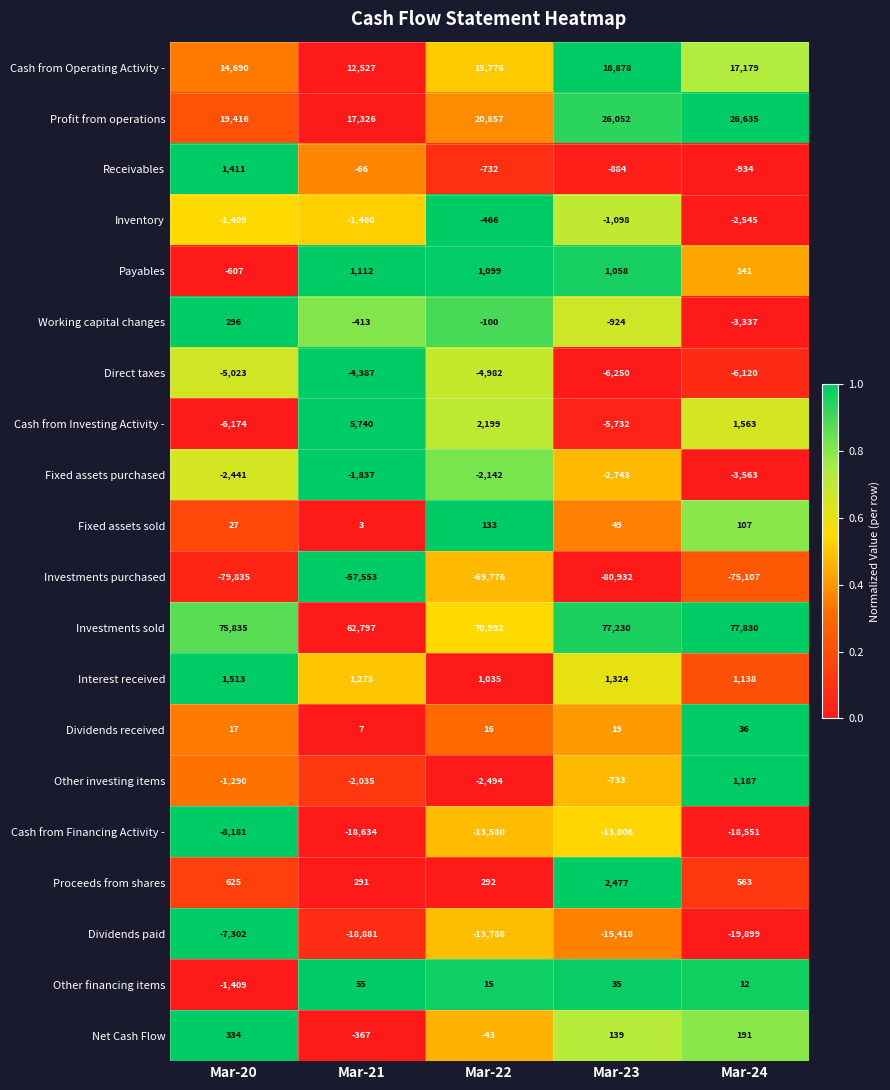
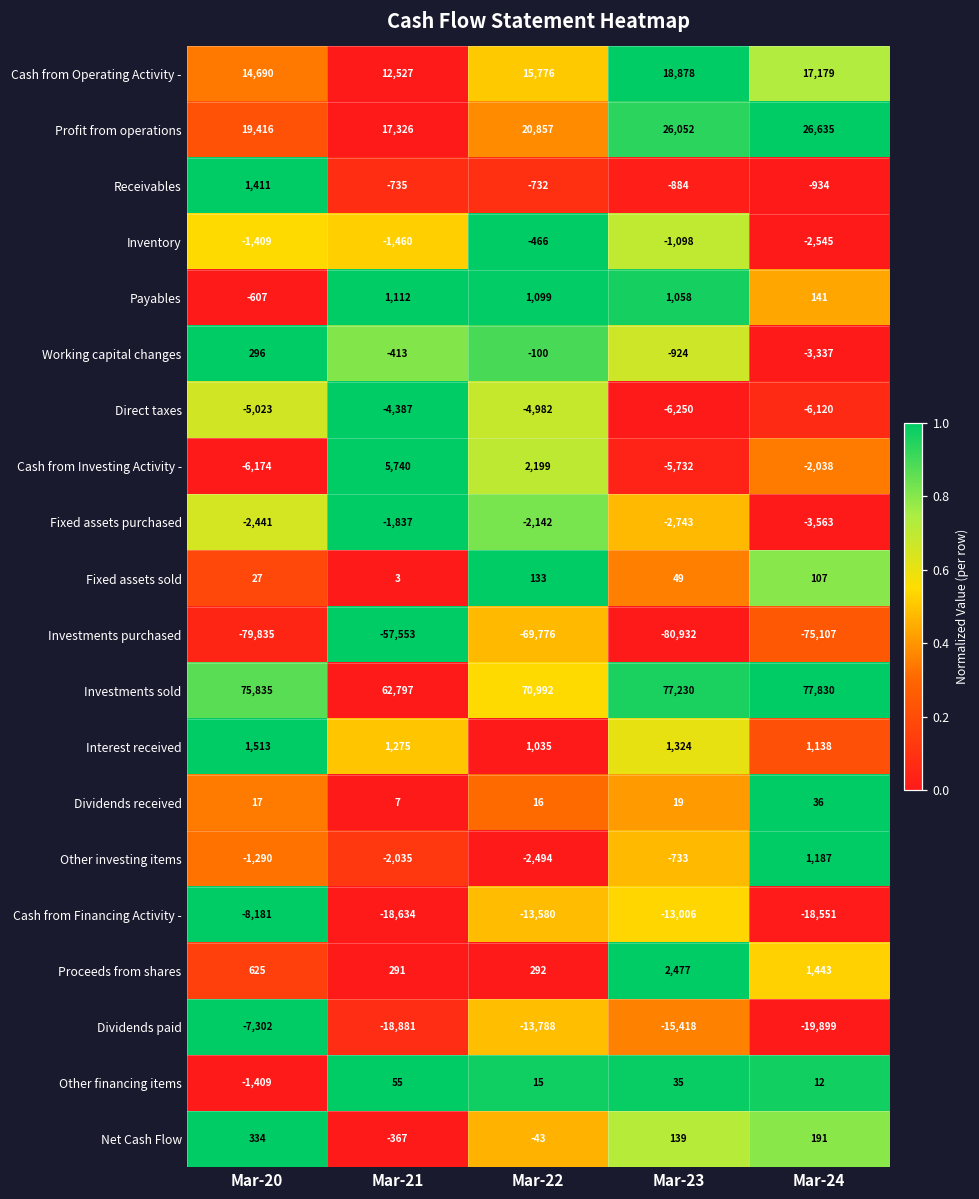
  {
    "Cash from Operating Activity -": {
      "Mar-20": "14,690",
      "Mar-21": "12,527",
      "Mar-22": "15,776",
      "Mar-23": "18,878",
      "Mar-24": "17,179"
    },
    "Profit from operations": {
      "Mar-20": "19,416",
      "Mar-21": "17,326",
      "Mar-22": "20,857",
      "Mar-23": "26,052",
      "Mar-24": "26,635"
    },
    "Receivables": {
      "Mar-20": "1,411",
-     "Mar-21": "-66",
+     "Mar-21": "-735",
      "Mar-22": "-732",
      "Mar-23": "-884",
      "Mar-24": "-934"
    },
    "Inventory": {
      "Mar-20": "-1,409",
      "Mar-21": "-1,460",
      "Mar-22": "-466",
      "Mar-23": "-1,098",
      "Mar-24": "-2,545"
    },
    "Payables": {
      "Mar-20": "-607",
      "Mar-21": "1,112",
      "Mar-22": "1,099",
      "Mar-23": "1,058",
      "Mar-24": "141"
    },
    "Working capital changes": {
      "Mar-20": "296",
      "Mar-21": "-413",
      "Mar-22": "-100",
      "Mar-23": "-924",
      "Mar-24": "-3,337"
    },
    "Direct taxes": {
      "Mar-20": "-5,023",
      "Mar-21": "-4,387",
      "Mar-22": "-4,982",
      "Mar-23": "-6,250",
      "Mar-24": "-6,120"
    },
    "Cash from Investing Activity -": {
      "Mar-20": "-6,174",
      "Mar-21": "5,740",
      "Mar-22": "2,199",
      "Mar-23": "-5,732",
-     "Mar-24": "1,563"
+     "Mar-24": "-2,038"
    },
    "Fixed assets purchased": {
      "Mar-20": "-2,441",
      "Mar-21": "-1,837",
      "Mar-22": "-2,142",
      "Mar-23": "-2,743",
      "Mar-24": "-3,563"
    },
    "Fixed assets sold": {
      "Mar-20": "27",
      "Mar-21": "3",
      "Mar-22": "133",
      "Mar-23": "49",
      "Mar-24": "107"
    },
    "Investments purchased": {
      "Mar-20": "-79,835",
      "Mar-21": "-57,553",
      "Mar-22": "-69,776",
      "Mar-23": "-80,932",
      "Mar-24": "-75,107"
    },
    "Investments sold": {
      "Mar-20": "75,835",
      "Mar-21": "62,797",
      "Mar-22": "70,992",
      "Mar-23": "77,230",
      "Mar-24": "77,830"
    },
    "Interest received": {
      "Mar-20": "1,513",
      "Mar-21": "1,275",
      "Mar-22": "1,035",
      "Mar-23": "1,324",
      "Mar-24": "1,138"
    },
    "Dividends received": {
      "Mar-20": "17",
      "Mar-21": "7",
      "Mar-22": "16",
      "Mar-23": "19",
      "Mar-24": "36"
    },
    "Other investing items": {
      "Mar-20": "-1,290",
      "Mar-21": "-2,035",
      "Mar-22": "-2,494",
      "Mar-23": "-733",
      "Mar-24": "1,187"
    },
    "Cash from Financing Activity -": {
      "Mar-20": "-8,181",
      "Mar-21": "-18,634",
      "Mar-22": "-13,580",
      "Mar-23": "-13,006",
      "Mar-24": "-18,551"
    },
    "Proceeds from shares": {
      "Mar-20": "625",
      "Mar-21": "291",
      "Mar-22": "292",
      "Mar-23": "2,477",
-     "Mar-24": "563"
+     "Mar-24": "1,443"
    },
    "Dividends paid": {
      "Mar-20": "-7,302",
      "Mar-21": "-18,881",
      "Mar-22": "-13,788",
      "Mar-23": "-15,418",
      "Mar-24": "-19,899"
    },
    "Other financing items": {
      "Mar-20": "-1,409",
      "Mar-21": "55",
      "Mar-22": "15",
      "Mar-23": "35",
      "Mar-24": "12"
    },
    "Net Cash Flow": {
      "Mar-20": "334",
      "Mar-21": "-367",
      "Mar-22": "-43",
      "Mar-23": "139",
      "Mar-24": "191"
    }
  }
